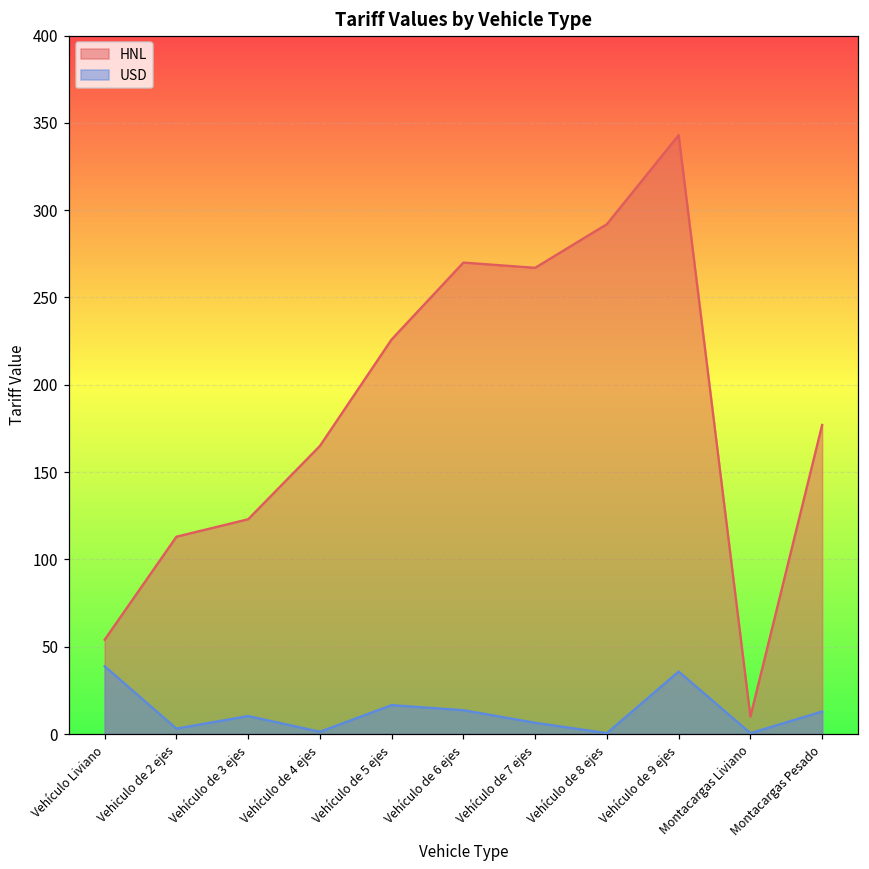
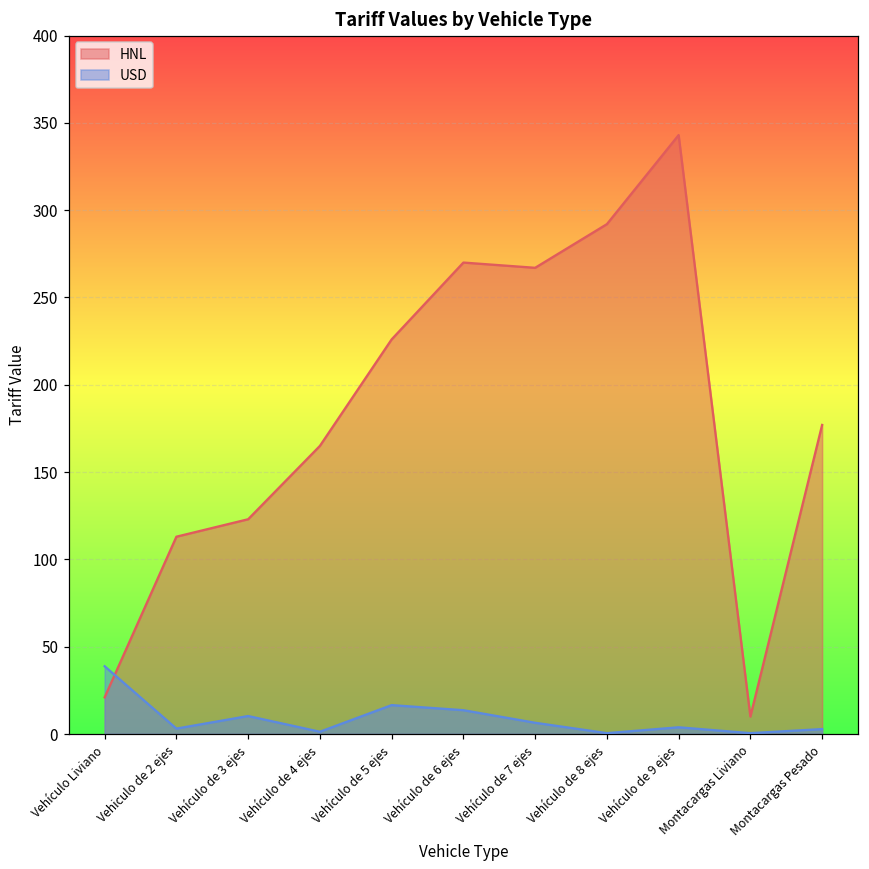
  {
    "HNL": {
-     "Vehículo Liviano": 54,
+     "Vehículo Liviano": 21,
      "Vehiculo de 2 ejes": 113,
      "Vehículo de 3 ejes": 123,
      "Vehículo de 4 ejes": 165,
      "Vehículo de 5 ejes": 226,
      "Vehículo de 6 ejes": 270,
      "Vehículo de 7 ejes": 267,
      "Vehículo de 8 ejes": 292,
      "Vehículo de 9 ejes": 343,
      "Montacargas Liviano": 10,
      "Montacargas Pesado": 177
    },
    "USD": {
      "Vehículo Liviano": 39,
      "Vehiculo de 2 ejes": 3,
      "Vehículo de 3 ejes": 10,
      "Vehículo de 4 ejes": 1,
      "Vehículo de 5 ejes": 17,
      "Vehículo de 6 ejes": 14,
      "Vehículo de 7 ejes": 6,
      "Vehículo de 8 ejes": 1,
-     "Vehículo de 9 ejes": 36,
+     "Vehículo de 9 ejes": 4,
      "Montacargas Liviano": 1,
-     "Montacargas Pesado": 13
+     "Montacargas Pesado": 3
    }
  }
